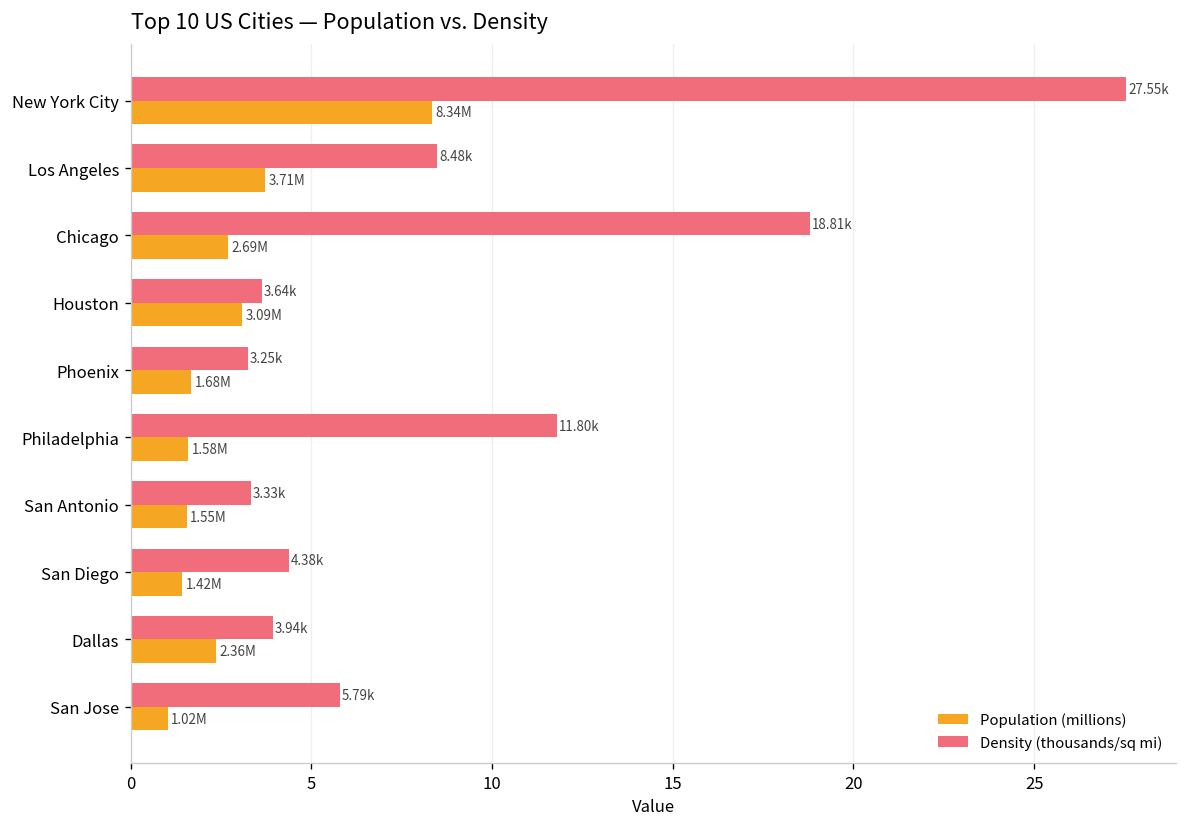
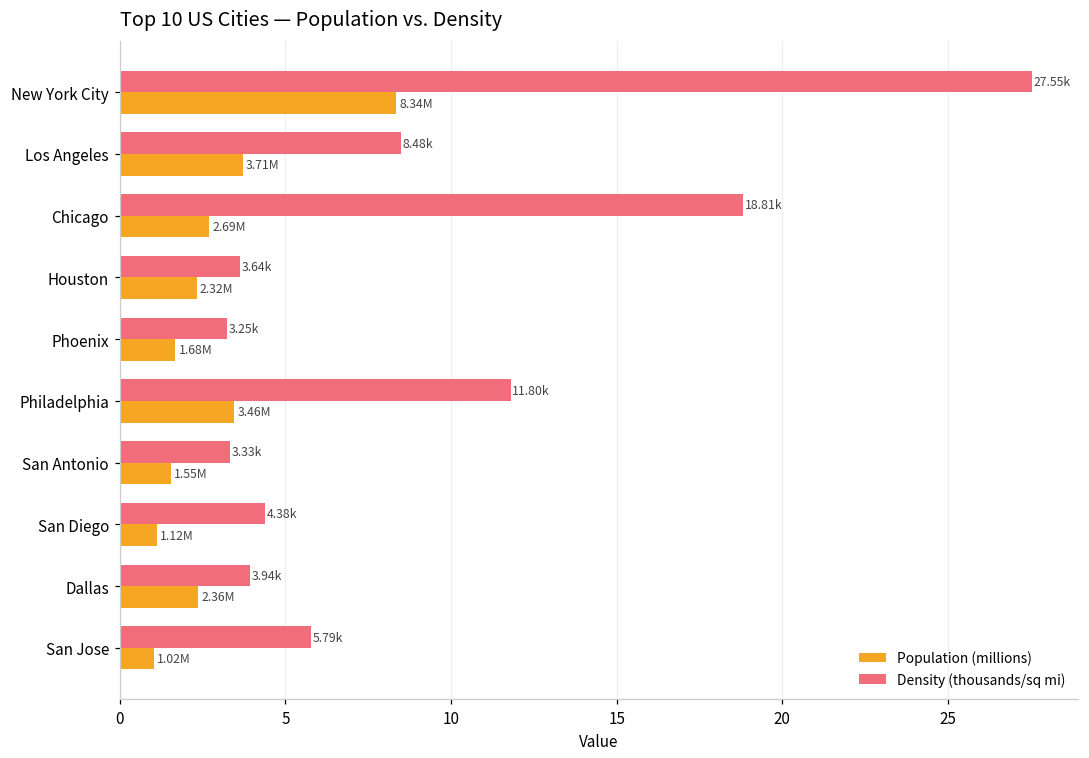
  {
    "Population (millions)": {
      "New York City": "8.34M",
      "Los Angeles": "3.71M",
      "Chicago": "2.69M",
-     "Houston": "3.09M",
+     "Houston": "2.32M",
      "Phoenix": "1.68M",
-     "Philadelphia": "1.58M",
+     "Philadelphia": "3.46M",
      "San Antonio": "1.55M",
-     "San Diego": "1.42M",
+     "San Diego": "1.12M",
      "Dallas": "2.36M",
      "San Jose": "1.02M"
    },
    "Density (thousands/sq mi)": {
      "New York City": "27.55k",
      "Los Angeles": "8.48k",
      "Chicago": "18.81k",
      "Houston": "3.64k",
      "Phoenix": "3.25k",
      "Philadelphia": "11.80k",
      "San Antonio": "3.33k",
      "San Diego": "4.38k",
      "Dallas": "3.94k",
      "San Jose": "5.79k"
    }
  }
